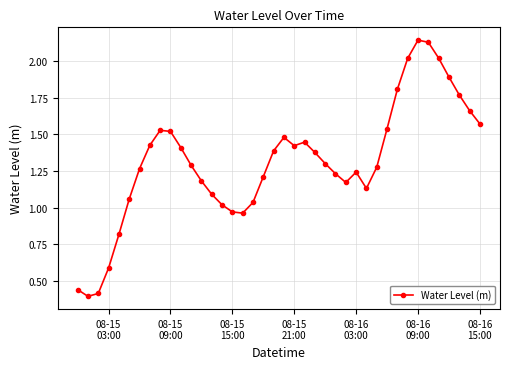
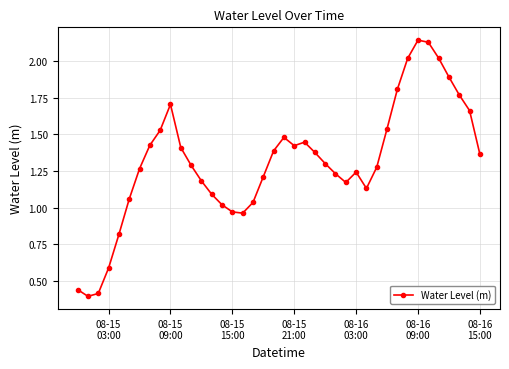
  {
    "08-15 03:00": 0.59,
-   "08-15 09:00": 1.52,
+   "08-15 09:00": 1.71,
    "08-15 15:00": 0.97,
    "08-15 21:00": 1.42,
    "08-16 03:00": 1.24,
    "08-16 09:00": 2.15,
-   "08-16 15:00": 1.57
+   "08-16 15:00": 1.36
  }
